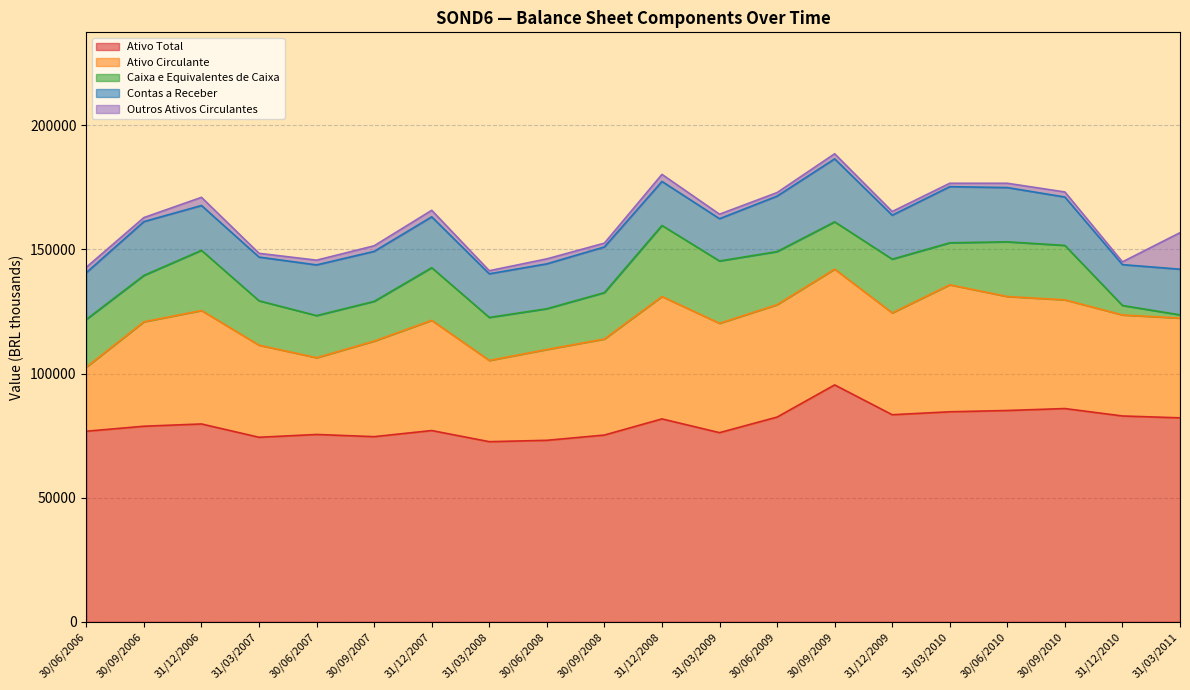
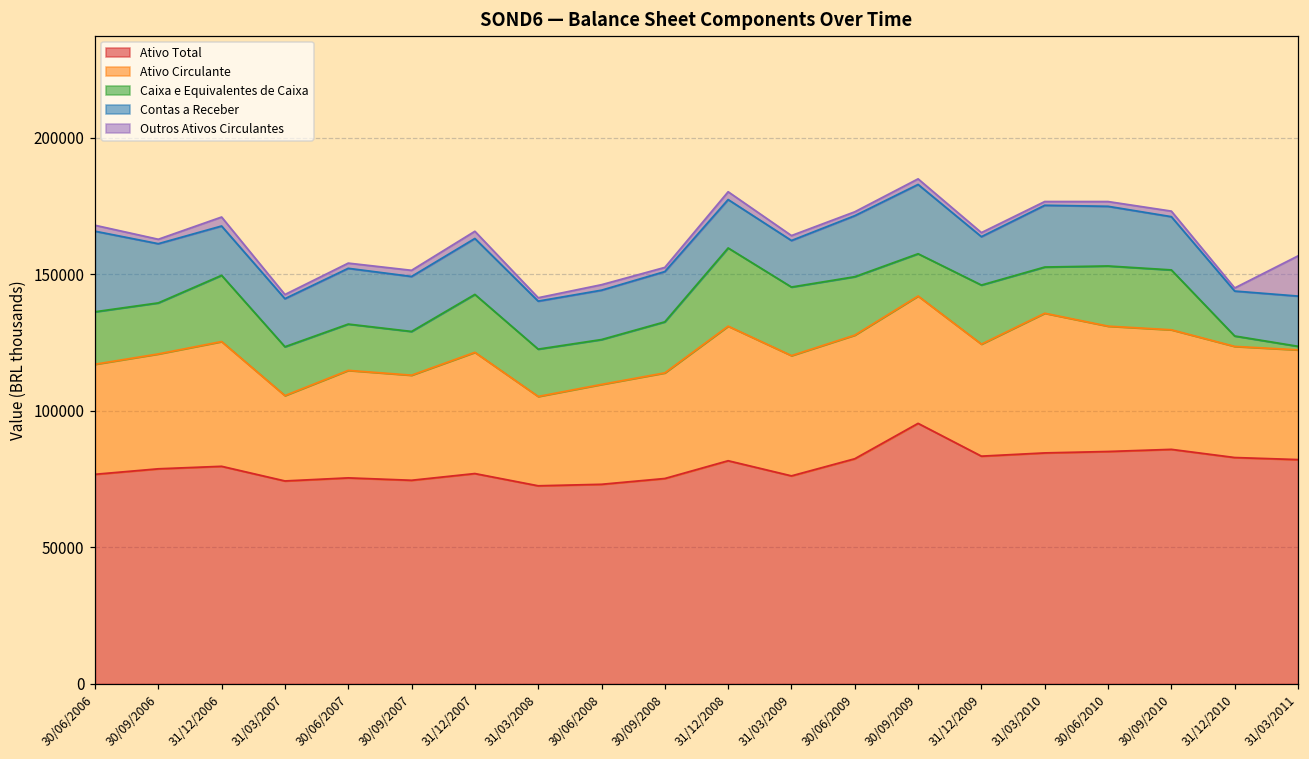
  {
    "Ativo Total": {
      "30/06/2006": 77000,
      "30/09/2006": 79000,
      "31/12/2006": 80000,
      "31/03/2007": 74000,
      "30/06/2007": 75000,
      "30/09/2007": 75000,
      "31/12/2007": 77000,
      "31/03/2008": 73000,
      "30/06/2008": 73000,
      "30/09/2008": 75000,
      "31/12/2008": 82000,
      "31/03/2009": 76000,
      "30/06/2009": 82000,
      "30/09/2009": 95000,
      "31/12/2009": 83000,
      "31/03/2010": 85000,
      "30/06/2010": 85000,
      "30/09/2010": 86000,
      "31/12/2010": 83000,
      "31/03/2011": 82000
    },
    "Ativo Circulante": {
-     "30/06/2006": 26000,
+     "30/06/2006": 40000,
      "30/09/2006": 42000,
      "31/12/2006": 46000,
-     "31/03/2007": 37000,
-     "30/06/2007": 31000,
+     "31/03/2007": 31000,
+     "30/06/2007": 39000,
      "30/09/2007": 38000,
      "31/12/2007": 44000,
      "31/03/2008": 33000,
      "30/06/2008": 37000,
      "30/09/2008": 39000,
      "31/12/2008": 49000,
      "31/03/2009": 44000,
      "30/06/2009": 45000,
      "30/09/2009": 47000,
      "31/12/2009": 41000,
      "31/03/2010": 51000,
      "30/06/2010": 46000,
      "30/09/2010": 44000,
      "31/12/2010": 41000,
      "31/03/2011": 40000
    },
    "Caixa e Equivalentes de Caixa": {
      "30/06/2006": 19000,
      "30/09/2006": 19000,
      "31/12/2006": 24000,
      "31/03/2007": 18000,
      "30/06/2007": 17000,
      "30/09/2007": 16000,
      "31/12/2007": 21000,
      "31/03/2008": 17000,
      "30/06/2008": 16000,
      "30/09/2008": 19000,
      "31/12/2008": 29000,
      "31/03/2009": 25000,
      "30/06/2009": 21000,
-     "30/09/2009": 19000,
+     "30/09/2009": 15000,
      "31/12/2009": 22000,
      "31/03/2010": 17000,
      "30/06/2010": 22000,
      "30/09/2010": 22000,
      "31/12/2010": 4000,
      "31/03/2011": 1000
    },
    "Contas a Receber": {
-     "30/06/2006": 19000,
+     "30/06/2006": 30000,
      "30/09/2006": 22000,
      "31/12/2006": 18000,
      "31/03/2007": 18000,
      "30/06/2007": 20000,
      "30/09/2007": 20000,
      "31/12/2007": 20000,
      "31/03/2008": 18000,
      "30/06/2008": 18000,
      "30/09/2008": 18000,
      "31/12/2008": 18000,
      "31/03/2009": 17000,
      "30/06/2009": 22000,
      "30/09/2009": 25000,
      "31/12/2009": 18000,
      "31/03/2010": 23000,
      "30/06/2010": 22000,
      "30/09/2010": 20000,
      "31/12/2010": 16000,
      "31/03/2011": 18000
    },
    "Outros Ativos Circulantes": {
      "30/06/2006": 2000,
      "30/09/2006": 2000,
      "31/12/2006": 3000,
      "31/03/2007": 2000,
      "30/06/2007": 2000,
      "30/09/2007": 2000,
      "31/12/2007": 3000,
      "31/03/2008": 1000,
      "30/06/2008": 2000,
      "30/09/2008": 2000,
      "31/12/2008": 3000,
      "31/03/2009": 2000,
      "30/06/2009": 1000,
      "30/09/2009": 2000,
      "31/12/2009": 1000,
      "31/03/2010": 1000,
      "30/06/2010": 2000,
      "30/09/2010": 2000,
      "31/12/2010": 1000,
      "31/03/2011": 15000
    }
  }
